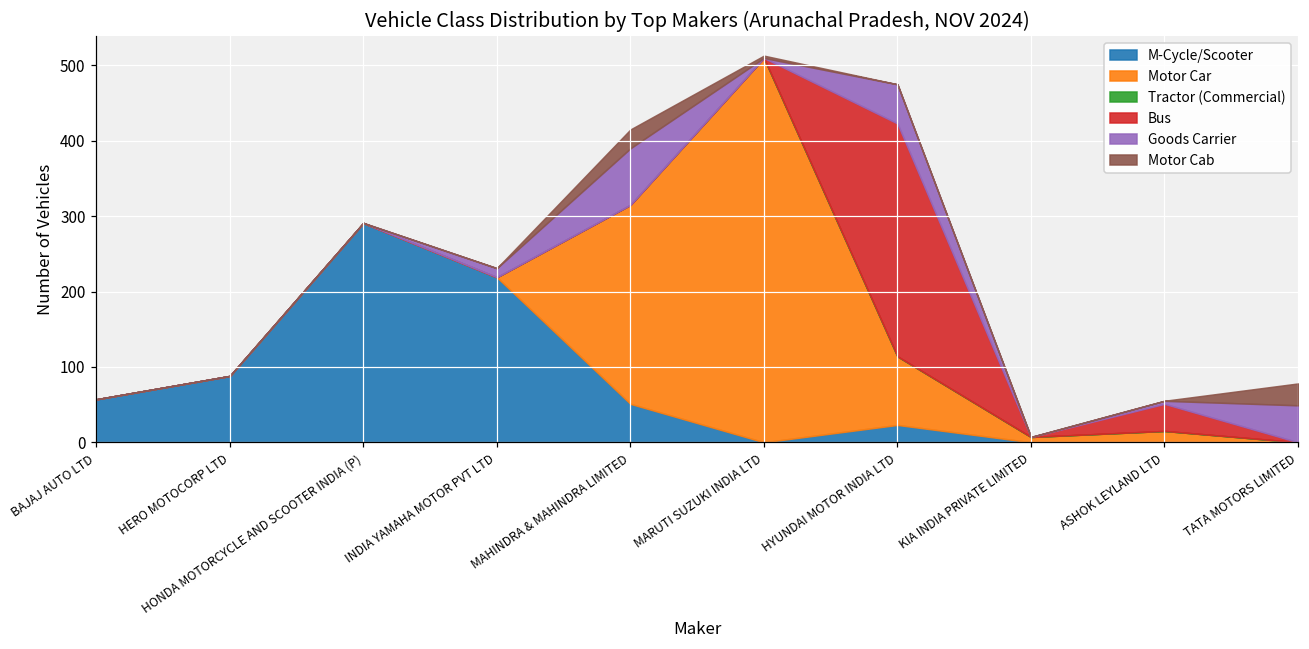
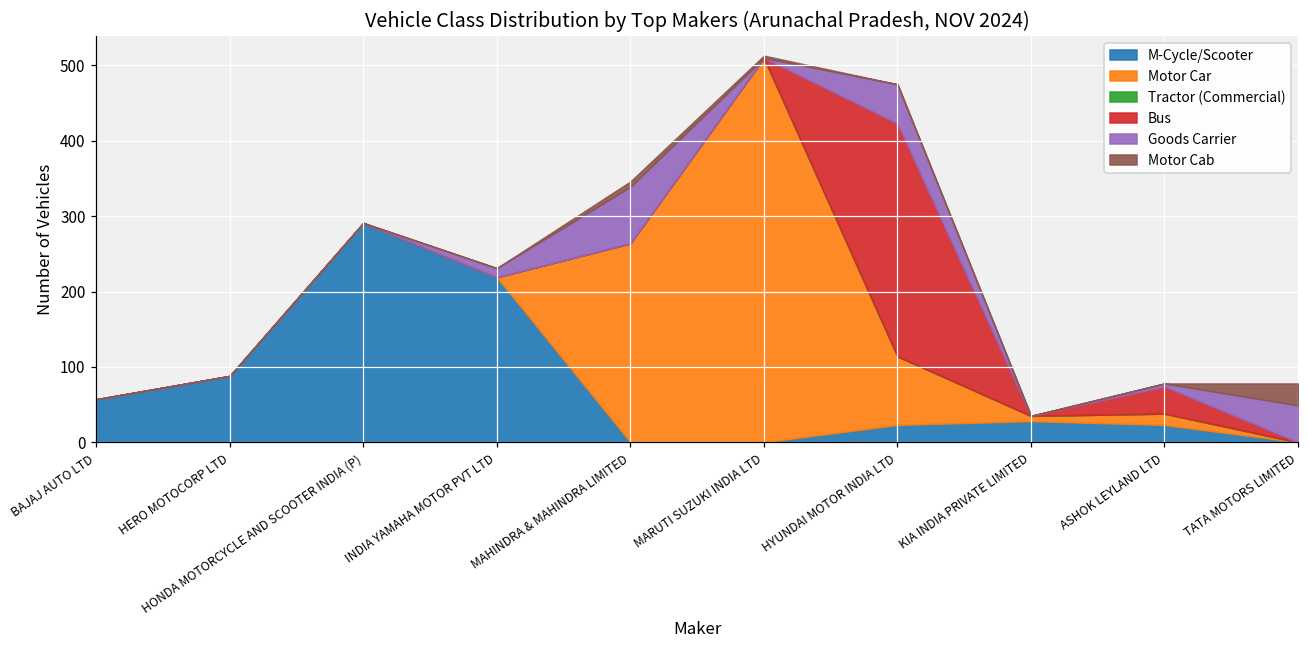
  {
    "M-Cycle/Scooter": {
-     "MAHINDRA & MAHINDRA LIMITED": 50,
+     "MAHINDRA & MAHINDRA LIMITED": 0,
      "MARUTI SUZUKI INDIA LTD": 0,
      "HYUNDAI MOTOR INDIA LTD": 20,
-     "KIA INDIA PRIVATE LIMITED": 0,
-     "ASHOK LEYLAND LTD": 0
+     "KIA INDIA PRIVATE LIMITED": 30,
+     "ASHOK LEYLAND LTD": 20
    },
    "Bus": {
      "HYUNDAI MOTOR INDIA LTD": 310,
      "ASHOK LEYLAND LTD": 40
    },
    "Goods Carrier": {
      "MAHINDRA & MAHINDRA LIMITED": 80,
      "TATA MOTORS LIMITED": 50
    },
    "Motor Cab": {
-     "MAHINDRA & MAHINDRA LIMITED": 30,
+     "MAHINDRA & MAHINDRA LIMITED": 10,
      "TATA MOTORS LIMITED": 30
    }
  }
